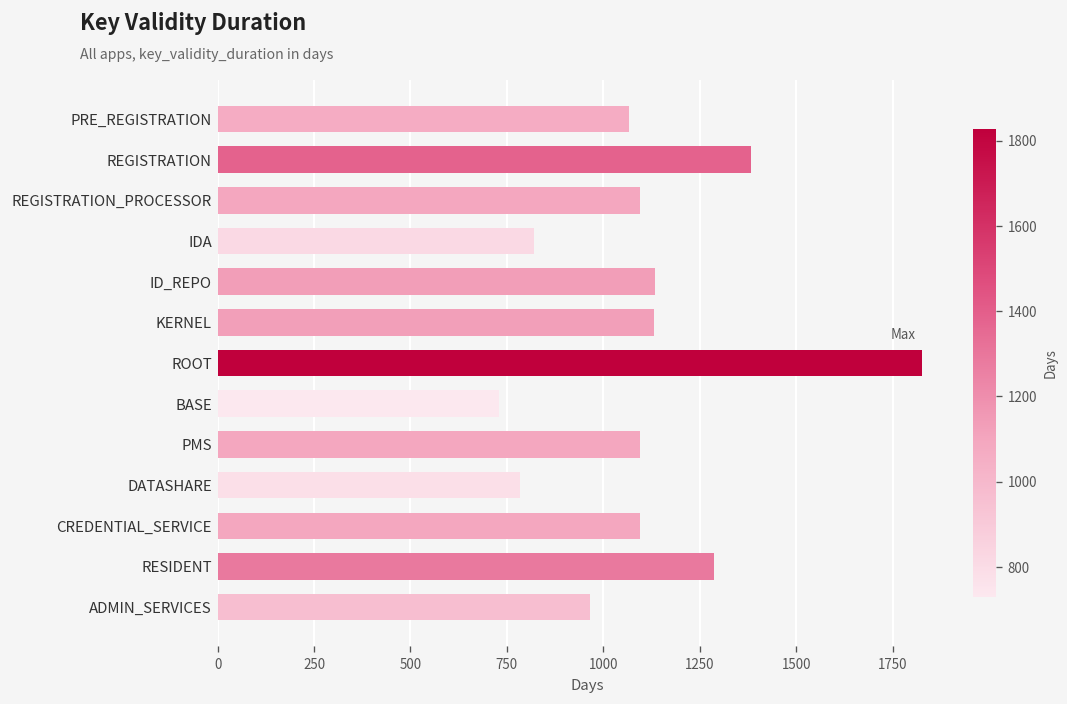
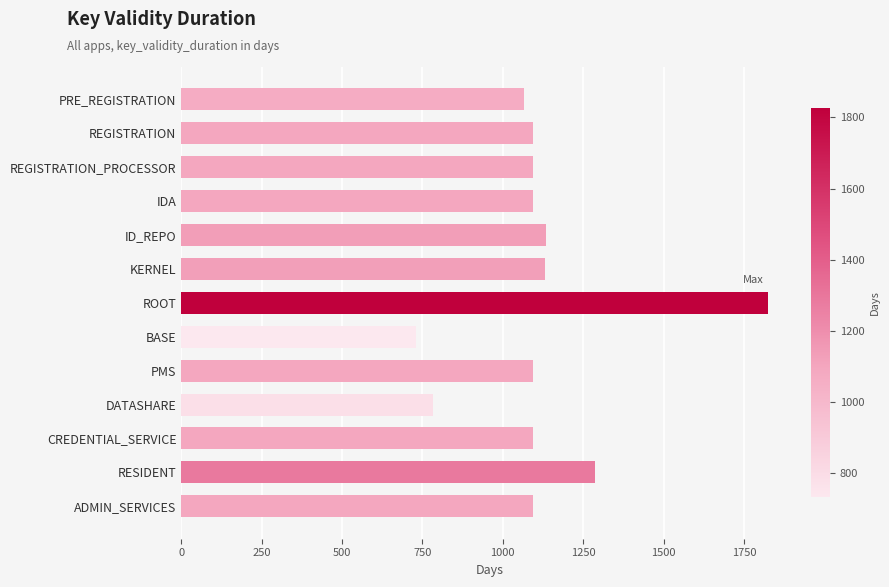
  {
    "PRE_REGISTRATION": 1070,
-   "REGISTRATION": 1380,
+   "REGISTRATION": 1100,
    "REGISTRATION_PROCESSOR": 1100,
-   "IDA": 820,
+   "IDA": 1100,
    "ID_REPO": 1130,
    "KERNEL": 1130,
    "ROOT": 1830,
    "BASE": 730,
    "PMS": 1100,
    "DATASHARE": 780,
    "CREDENTIAL_SERVICE": 1100,
    "RESIDENT": 1290,
-   "ADMIN_SERVICES": 970
+   "ADMIN_SERVICES": 1100
  }
